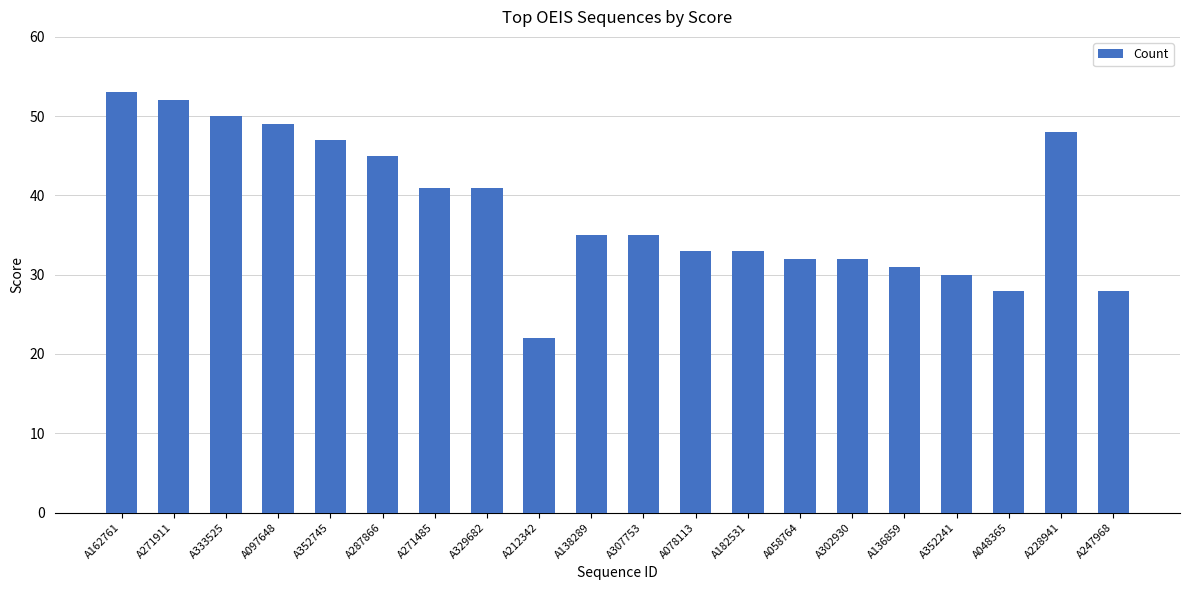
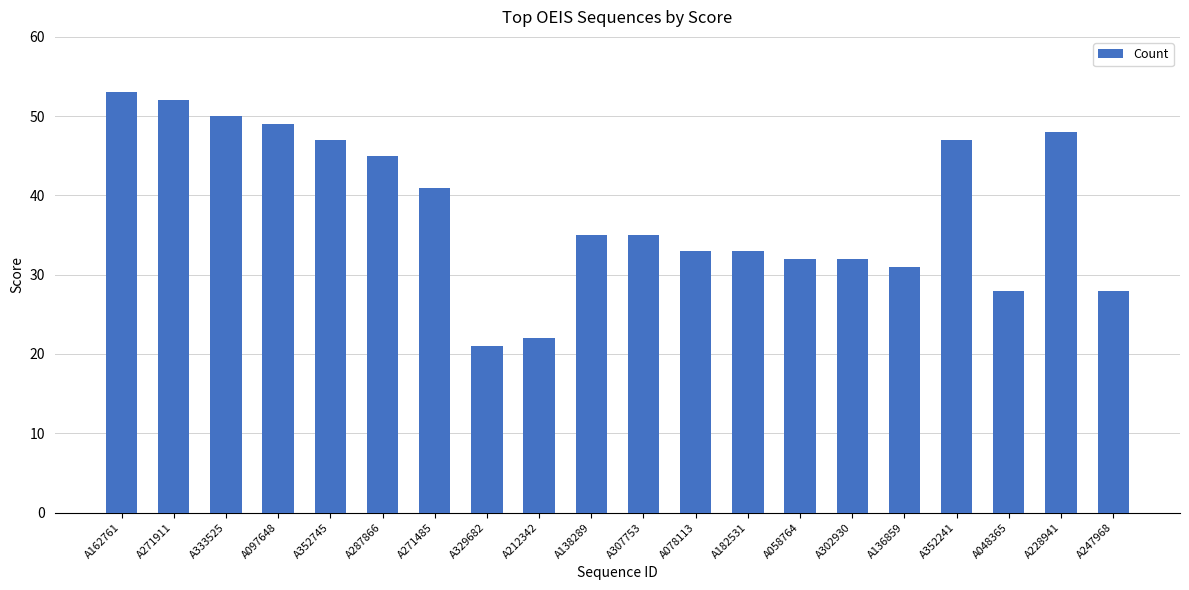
  {
    "A162761": 53,
    "A271911": 52,
    "A333525": 50,
    "A097648": 49,
    "A352745": 47,
    "A287866": 45,
    "A271485": 41,
-   "A329682": 41,
+   "A329682": 21,
    "A212342": 22,
    "A138289": 35,
    "A307753": 35,
    "A078113": 33,
    "A182531": 33,
    "A058764": 32,
    "A302930": 32,
    "A136859": 31,
-   "A352241": 30,
+   "A352241": 47,
    "A048365": 28,
    "A228941": 48,
    "A247968": 28
  }
